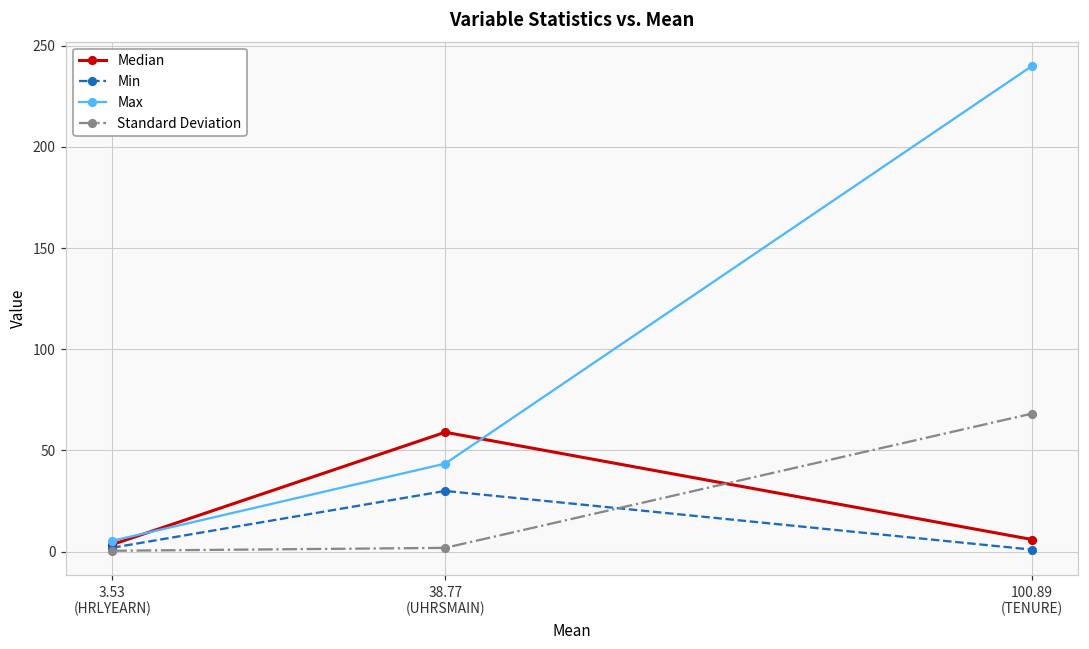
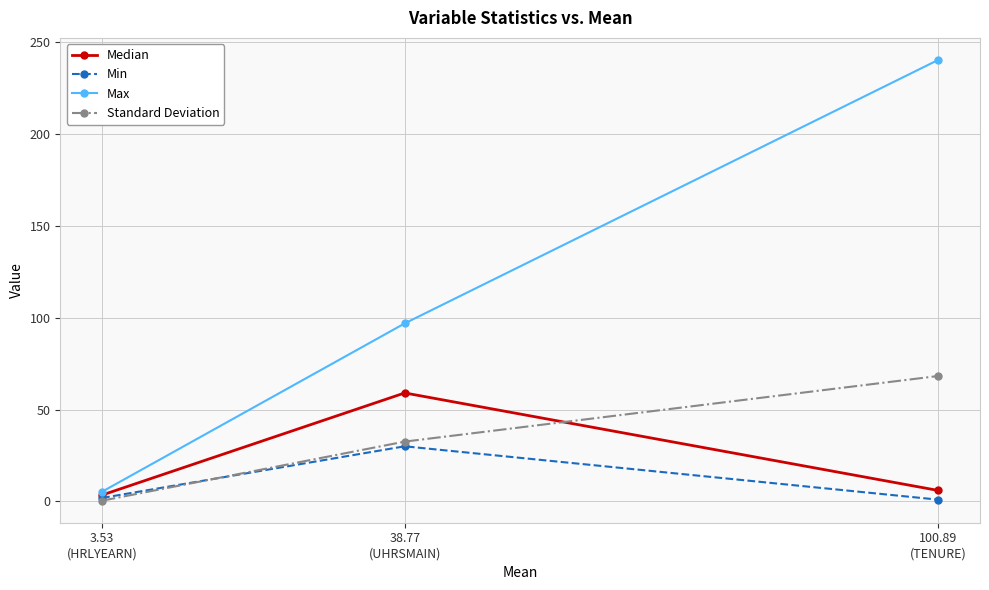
  {
    "Median": {
      "3.53 (HRLYEARN)": 4,
      "38.77 (UHRSMAIN)": 59,
      "100.89 (TENURE)": 6
    },
    "Min": {
      "3.53 (HRLYEARN)": 2,
      "38.77 (UHRSMAIN)": 30,
      "100.89 (TENURE)": 1
    },
    "Max": {
      "3.53 (HRLYEARN)": 5,
-     "38.77 (UHRSMAIN)": 44,
+     "38.77 (UHRSMAIN)": 97,
      "100.89 (TENURE)": 240
    },
    "Standard Deviation": {
      "3.53 (HRLYEARN)": 0,
-     "38.77 (UHRSMAIN)": 2,
+     "38.77 (UHRSMAIN)": 33,
      "100.89 (TENURE)": 68
    }
  }
